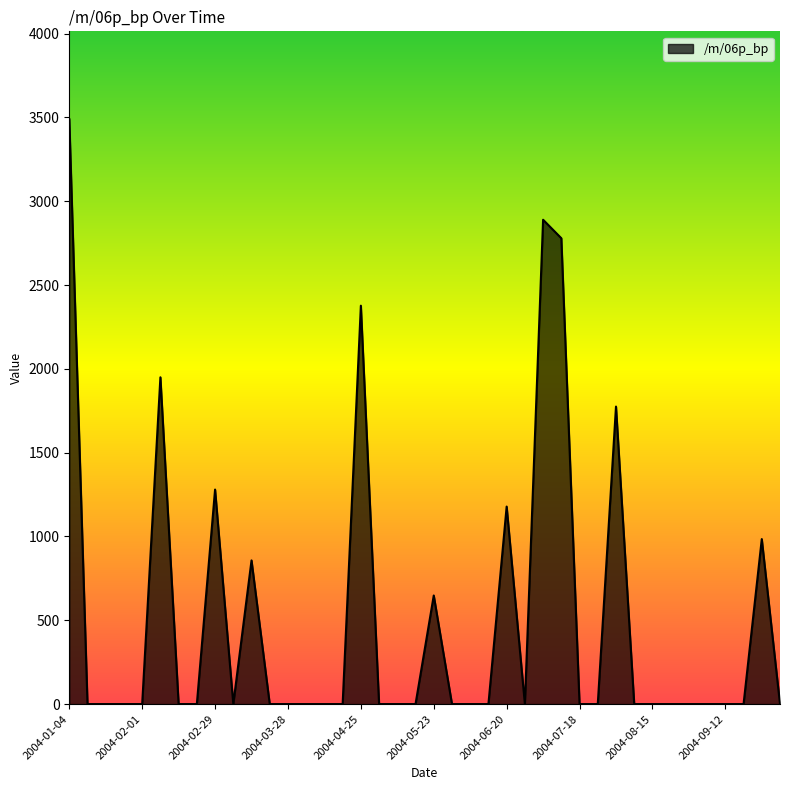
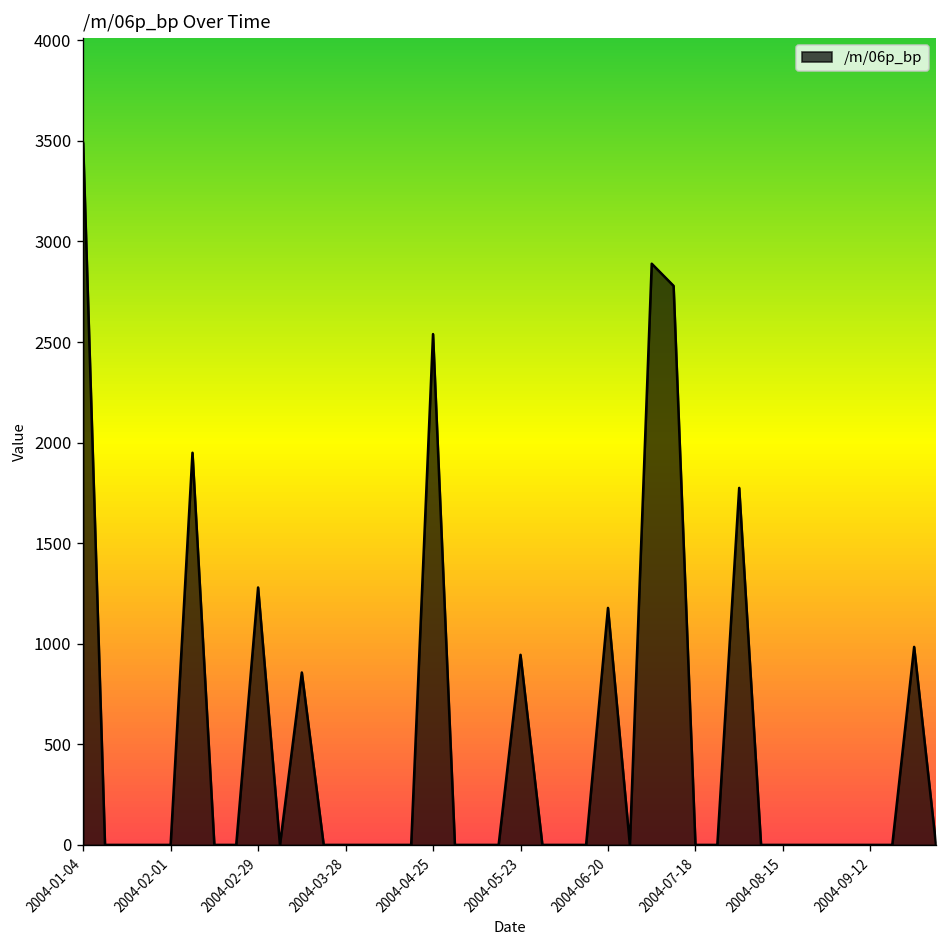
  {
    "2004-01-04": 3490,
    "2004-02-01": 0,
    "2004-02-29": 1280,
    "2004-03-28": 0,
-   "2004-04-25": 2380,
-   "2004-05-23": 650,
+   "2004-04-25": 2540,
+   "2004-05-23": 940,
    "2004-06-20": 1180,
    "2004-07-18": 0,
    "2004-08-15": 0,
    "2004-09-12": 0
  }
